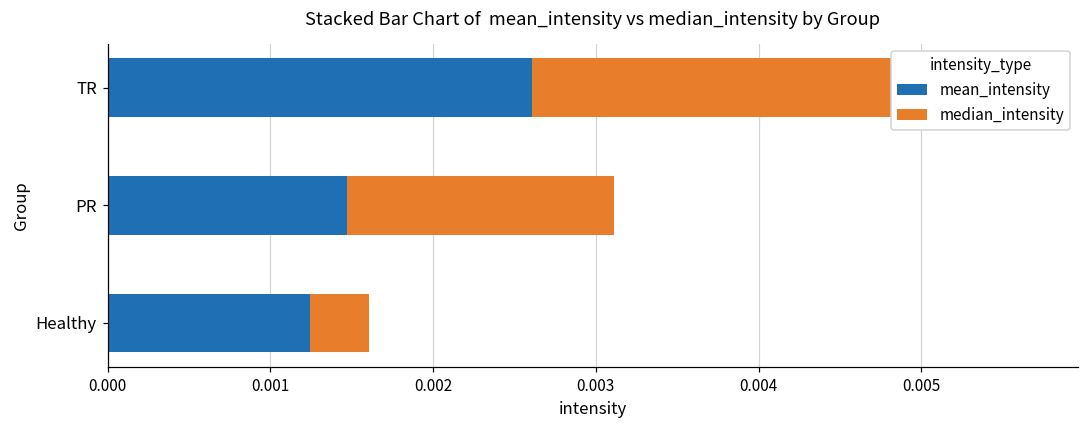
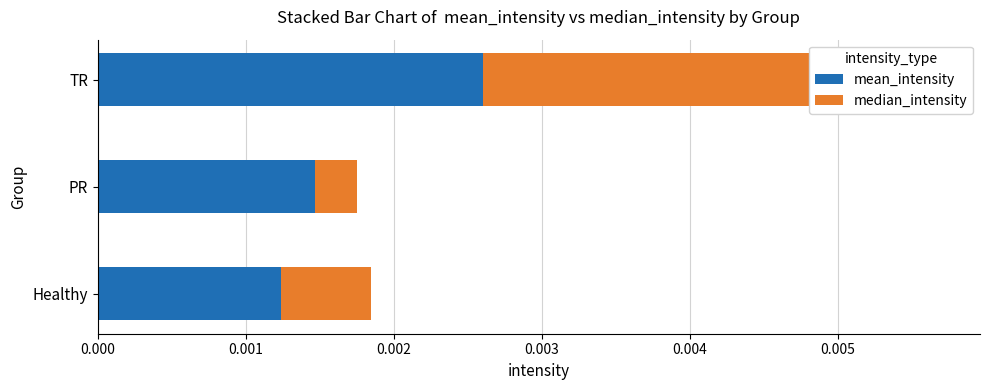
  {
    "mean_intensity": {
      "TR": 0.00261,
      "PR": 0.00147,
      "Healthy": 0.00124
    },
    "median_intensity": {
-     "PR": 0.00164,
-     "Healthy": 0.00036
+     "PR": 0.00028,
+     "Healthy": 0.00061
    }
  }
